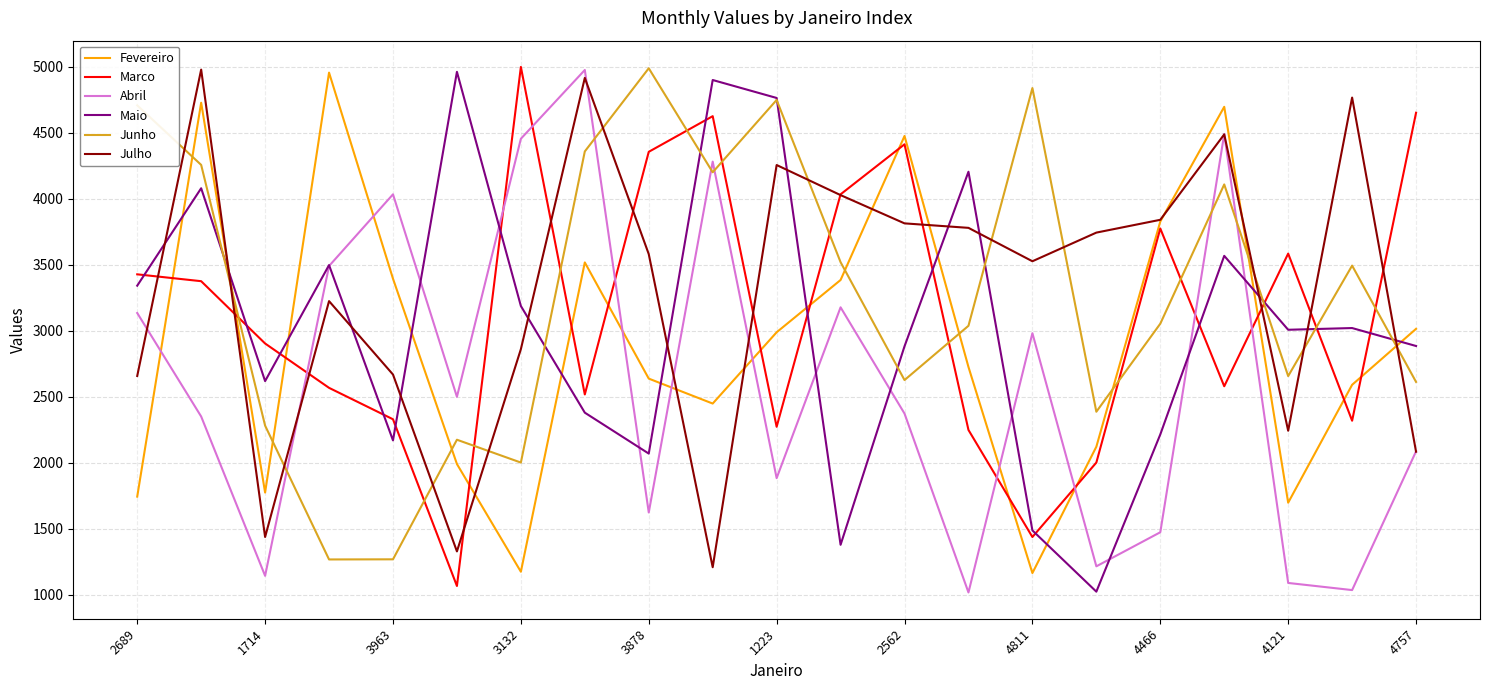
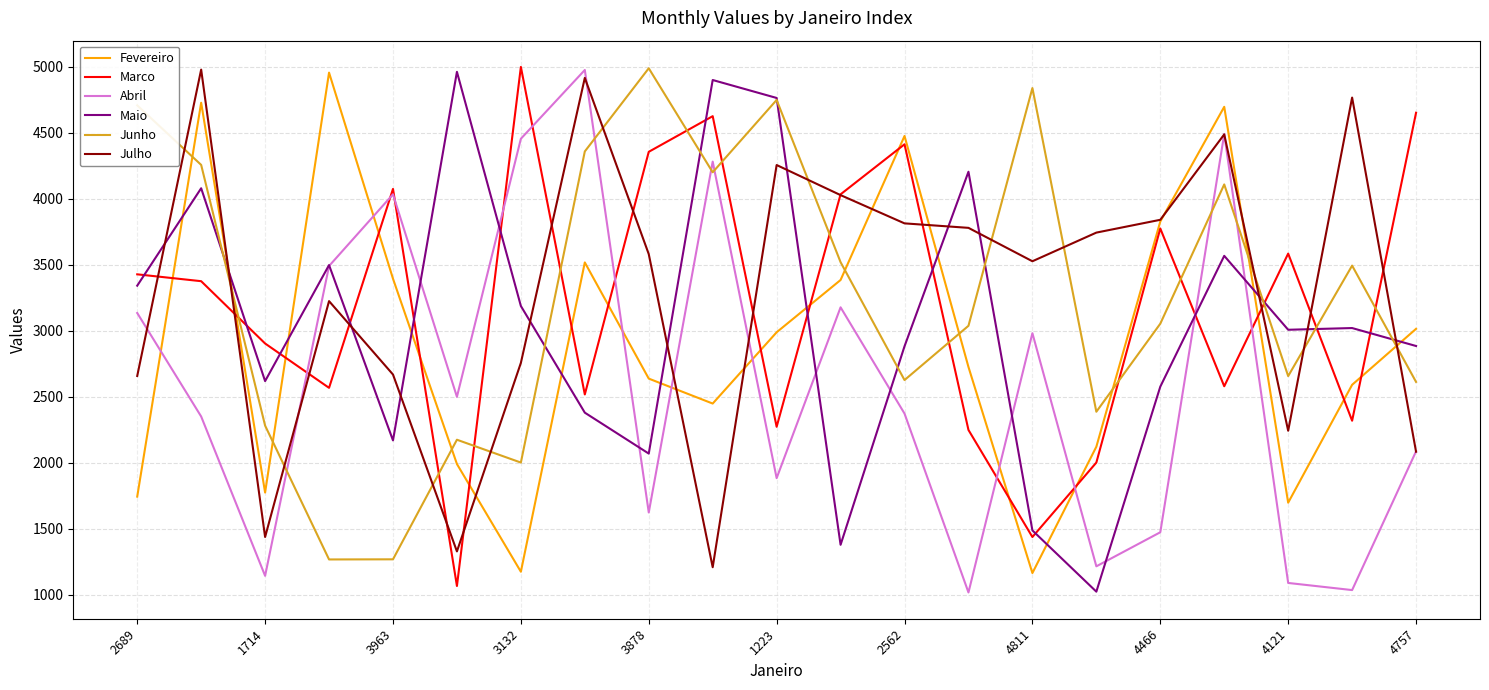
  {
    "Marco": {
      "2689": 3430,
      "1714": 2910,
-     "3963": 2330,
+     "3963": 4080,
      "3132": 5000,
      "3878": 4360,
      "1223": 2270,
      "2562": 4410,
      "4811": 1440,
      "4466": 3780,
      "4121": 3590,
      "4757": 4650
    },
    "Abril": {
      "2689": 3140,
      "1714": 1150,
      "3963": 4040,
      "3132": 4460,
      "3878": 1630,
      "1223": 1890,
      "2562": 2370,
      "4811": 2980,
      "4466": 1480,
      "4121": 1090
    },
    "Maio": {
      "2689": 3340,
      "1714": 2620,
      "3963": 2170,
      "3132": 3190,
      "3878": 2070,
      "2562": 2880,
      "4811": 1490,
-     "4466": 2220,
+     "4466": 2580,
      "4121": 3010,
      "4757": 2890
    },
    "Julho": {
      "2689": 2660,
      "1714": 1440,
      "3963": 2670,
-     "3132": 2860,
+     "3132": 2760,
      "3878": 3580,
      "1223": 4260,
      "2562": 3820,
      "4811": 3530,
      "4121": 2240
    }
  }
